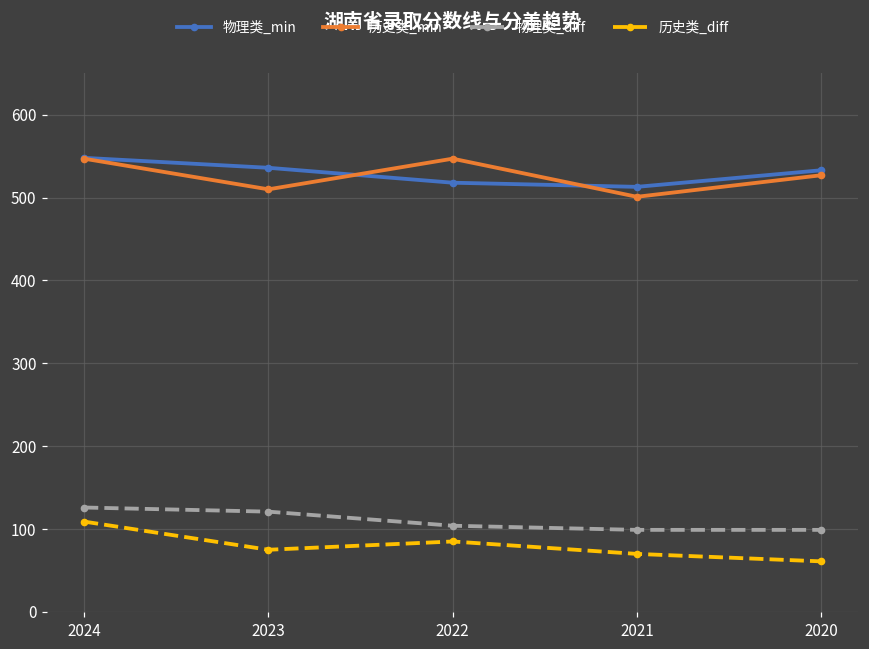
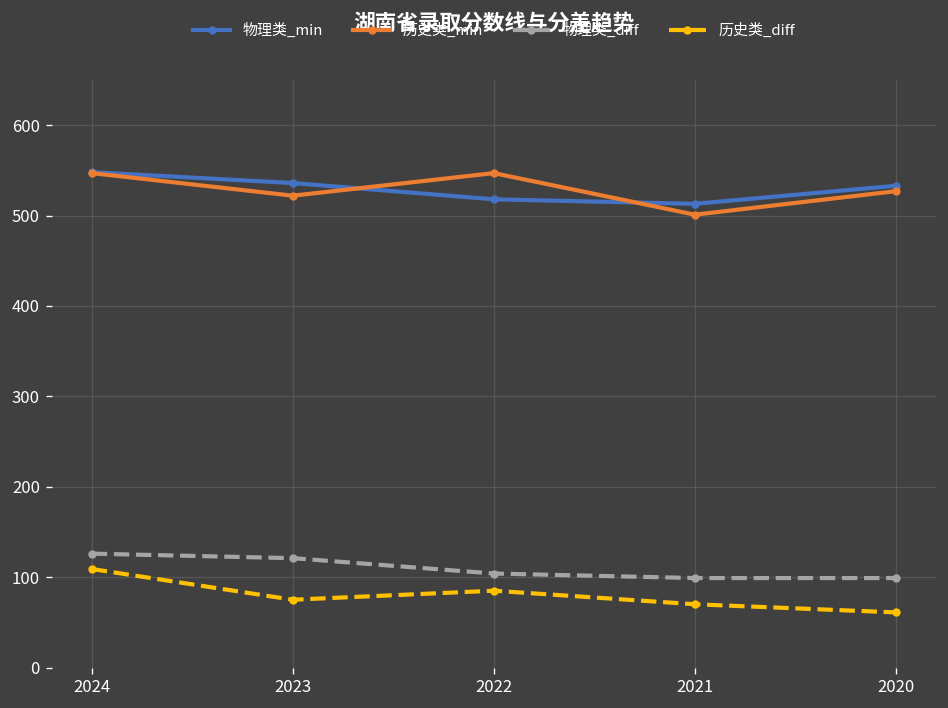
  {
    "物理类_min": {
      "2023": 540,
      "2022": 520,
      "2021": 510,
      "2020": 530
    },
    "历史类_min": {
-     "2023": 510,
+     "2023": 520,
      "2022": 550,
      "2021": 500,
      "2020": 530
    },
    "物理类_diff": {
      "2024": 130,
      "2023": 120,
      "2022": 100,
      "2021": 100,
      "2020": 100
    },
    "历史类_diff": {
      "2024": 110,
      "2023": 80,
      "2022": 90,
      "2021": 70,
      "2020": 60
    }
  }
